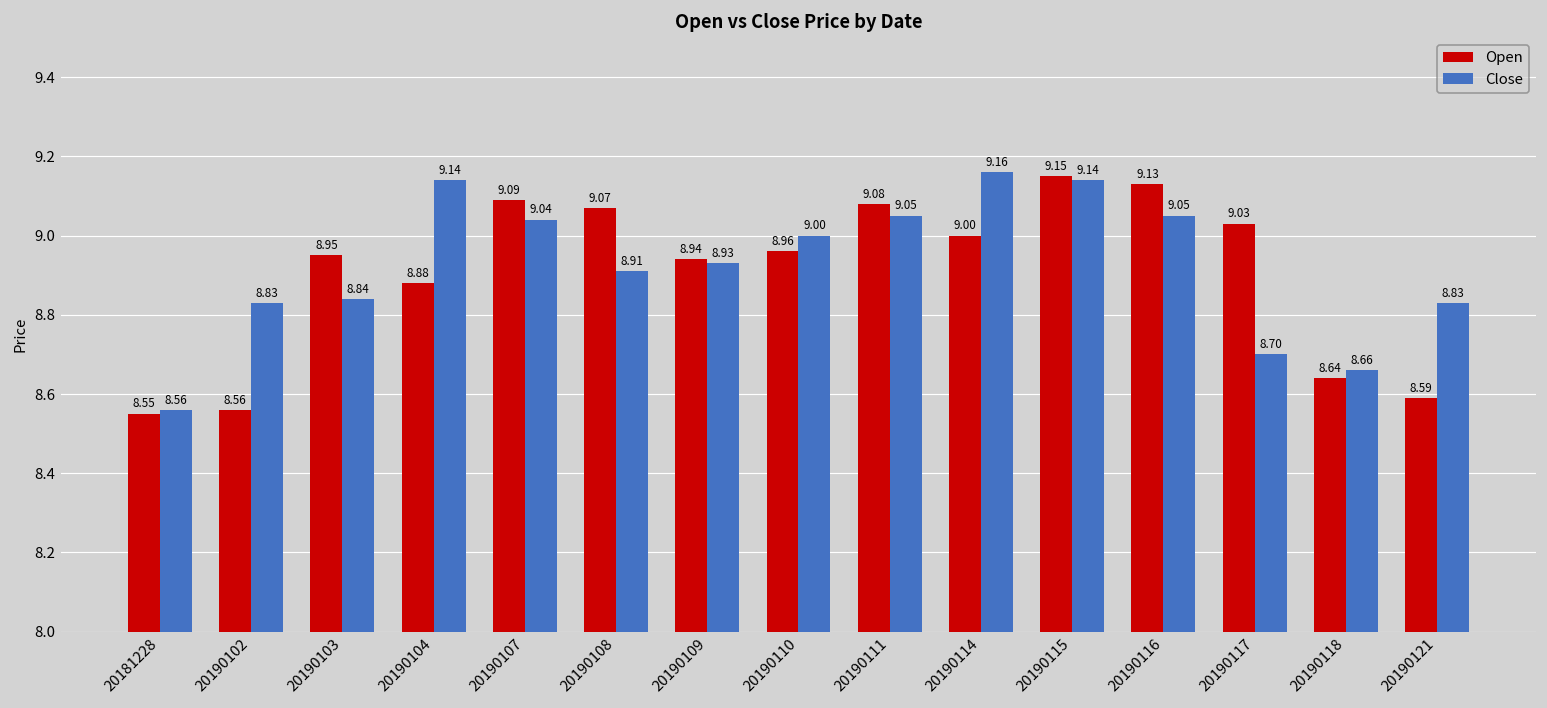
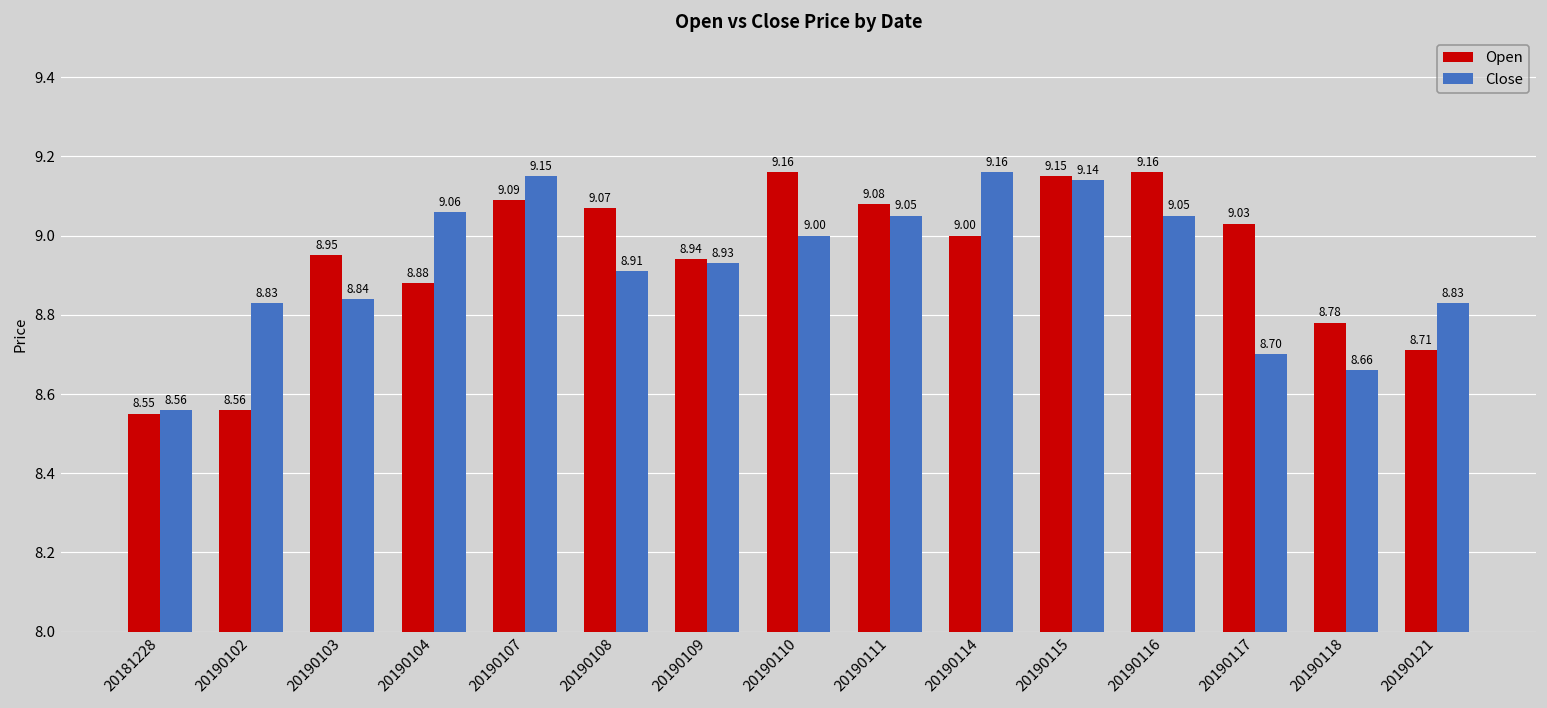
  {
    "Open": {
      "20181228": 8.55,
      "20190102": 8.56,
      "20190103": 8.95,
      "20190104": 8.88,
      "20190107": 9.09,
      "20190108": 9.07,
      "20190109": 8.94,
-     "20190110": 8.96,
+     "20190110": 9.16,
      "20190111": 9.08,
      "20190114": 9.00,
      "20190115": 9.15,
-     "20190116": 9.13,
+     "20190116": 9.16,
      "20190117": 9.03,
-     "20190118": 8.64,
-     "20190121": 8.59
+     "20190118": 8.78,
+     "20190121": 8.71
    },
    "Close": {
      "20181228": 8.56,
      "20190102": 8.83,
      "20190103": 8.84,
-     "20190104": 9.14,
-     "20190107": 9.04,
+     "20190104": 9.06,
+     "20190107": 9.15,
      "20190108": 8.91,
      "20190109": 8.93,
      "20190110": 9.00,
      "20190111": 9.05,
      "20190114": 9.16,
      "20190115": 9.14,
      "20190116": 9.05,
      "20190117": 8.70,
      "20190118": 8.66,
      "20190121": 8.83
    }
  }
